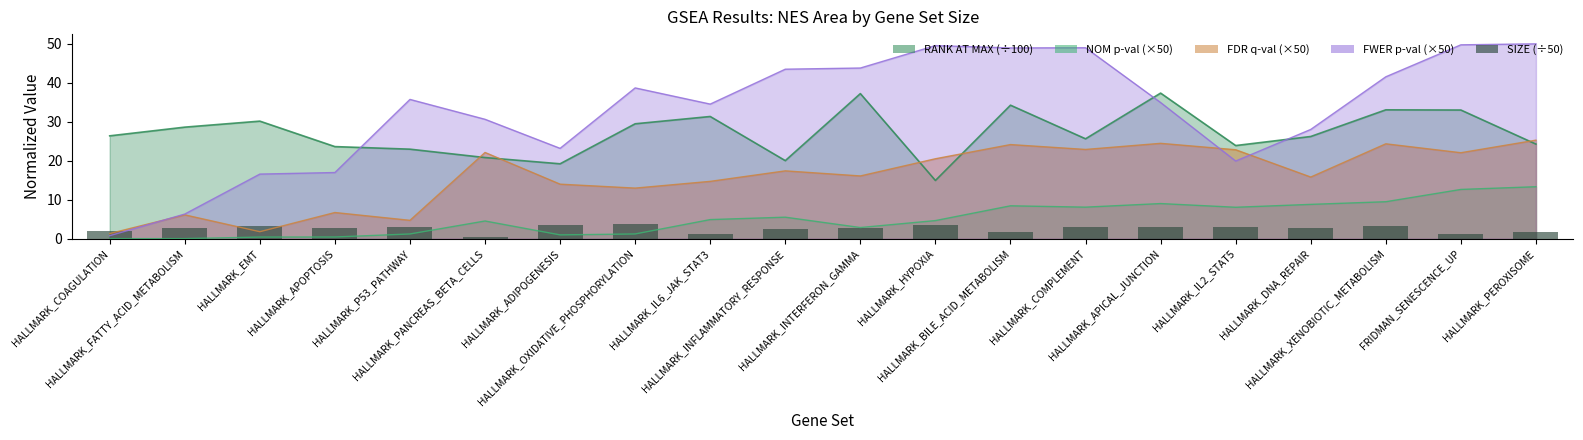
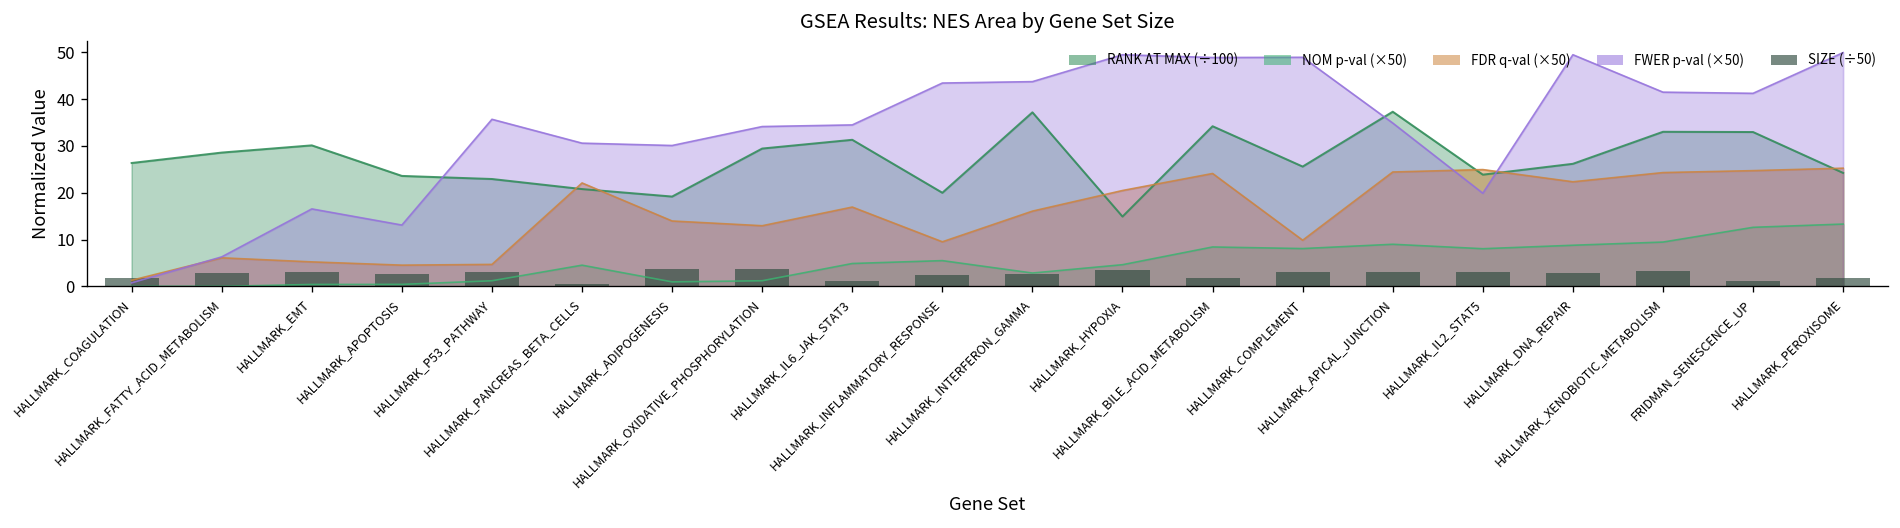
  {
    "SIZE (÷50)": {
      "HALLMARK_COAGULATION": 2,
      "HALLMARK_FATTY_ACID_METABOLISM": 3,
      "HALLMARK_EMT": 3,
      "HALLMARK_APOPTOSIS": 3,
      "HALLMARK_P53_PATHWAY": 3,
      "HALLMARK_ADIPOGENESIS": 4,
      "HALLMARK_OXIDATIVE_PHOSPHORYLATION": 4,
      "HALLMARK_IL6_JAK_STAT3": 1,
      "HALLMARK_INFLAMMATORY_RESPONSE": 2,
      "HALLMARK_INTERFERON_GAMMA": 3,
      "HALLMARK_HYPOXIA": 4,
      "HALLMARK_BILE_ACID_METABOLISM": 2,
      "HALLMARK_COMPLEMENT": 3,
      "HALLMARK_APICAL_JUNCTION": 3,
      "HALLMARK_IL2_STAT5": 3,
      "HALLMARK_DNA_REPAIR": 3,
      "HALLMARK_XENOBIOTIC_METABOLISM": 3,
      "FRIDMAN_SENESCENCE_UP": 1,
      "HALLMARK_PEROXISOME": 2
    },
    "FDR q-val (×50)": {
-     "HALLMARK_EMT": 2,
-     "HALLMARK_APOPTOSIS": 7,
+     "HALLMARK_EMT": 5,
+     "HALLMARK_APOPTOSIS": 5,
      "HALLMARK_P53_PATHWAY": 5,
      "HALLMARK_PANCREAS_BETA_CELLS": 22,
      "HALLMARK_ADIPOGENESIS": 14,
      "HALLMARK_OXIDATIVE_PHOSPHORYLATION": 13,
-     "HALLMARK_IL6_JAK_STAT3": 15,
-     "HALLMARK_INFLAMMATORY_RESPONSE": 17,
+     "HALLMARK_IL6_JAK_STAT3": 17,
+     "HALLMARK_INFLAMMATORY_RESPONSE": 10,
      "HALLMARK_INTERFERON_GAMMA": 16,
      "HALLMARK_HYPOXIA": 20,
      "HALLMARK_BILE_ACID_METABOLISM": 24,
-     "HALLMARK_COMPLEMENT": 23,
+     "HALLMARK_COMPLEMENT": 10,
      "HALLMARK_APICAL_JUNCTION": 24,
-     "HALLMARK_IL2_STAT5": 23,
-     "HALLMARK_DNA_REPAIR": 16,
+     "HALLMARK_IL2_STAT5": 25,
+     "HALLMARK_DNA_REPAIR": 22,
      "HALLMARK_XENOBIOTIC_METABOLISM": 24,
-     "FRIDMAN_SENESCENCE_UP": 22,
+     "FRIDMAN_SENESCENCE_UP": 25,
      "HALLMARK_PEROXISOME": 25
    },
    "FWER p-val (×50)": {
      "HALLMARK_EMT": 17,
-     "HALLMARK_APOPTOSIS": 17,
+     "HALLMARK_APOPTOSIS": 13,
      "HALLMARK_P53_PATHWAY": 36,
      "HALLMARK_PANCREAS_BETA_CELLS": 31,
-     "HALLMARK_ADIPOGENESIS": 23,
-     "HALLMARK_OXIDATIVE_PHOSPHORYLATION": 39,
+     "HALLMARK_ADIPOGENESIS": 30,
+     "HALLMARK_OXIDATIVE_PHOSPHORYLATION": 34,
      "HALLMARK_IL6_JAK_STAT3": 35,
      "HALLMARK_INFLAMMATORY_RESPONSE": 43,
      "HALLMARK_INTERFERON_GAMMA": 44,
      "HALLMARK_HYPOXIA": 50,
      "HALLMARK_BILE_ACID_METABOLISM": 49,
      "HALLMARK_COMPLEMENT": 49,
      "HALLMARK_APICAL_JUNCTION": 35,
      "HALLMARK_IL2_STAT5": 20,
-     "HALLMARK_DNA_REPAIR": 28,
+     "HALLMARK_DNA_REPAIR": 50,
      "HALLMARK_XENOBIOTIC_METABOLISM": 42,
-     "FRIDMAN_SENESCENCE_UP": 50,
+     "FRIDMAN_SENESCENCE_UP": 41,
      "HALLMARK_PEROXISOME": 50
    }
  }
